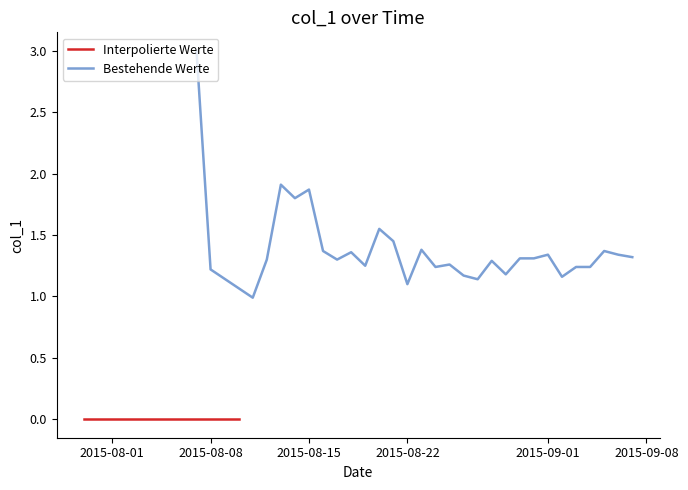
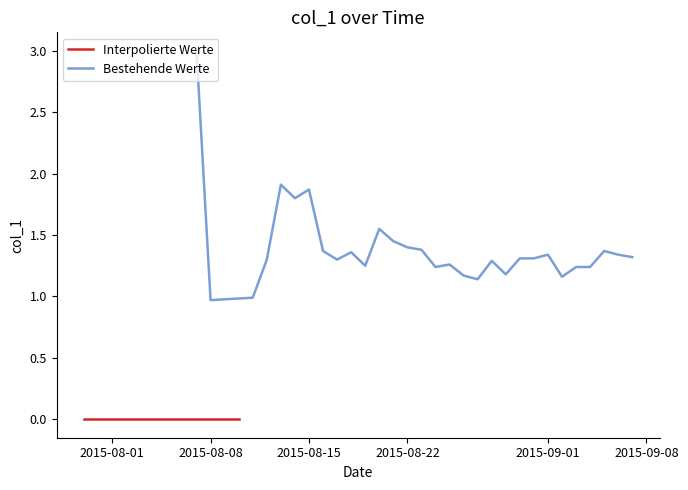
  {
    "Interpolierte Werte": {
      "2015-08-01": 0.00
    },
    "Bestehende Werte": {
-     "2015-08-08": 1.22,
+     "2015-08-08": 0.97,
      "2015-08-15": 1.87,
-     "2015-08-22": 1.1,
+     "2015-08-22": 1.4,
      "2015-09-01": 1.34
    }
  }
